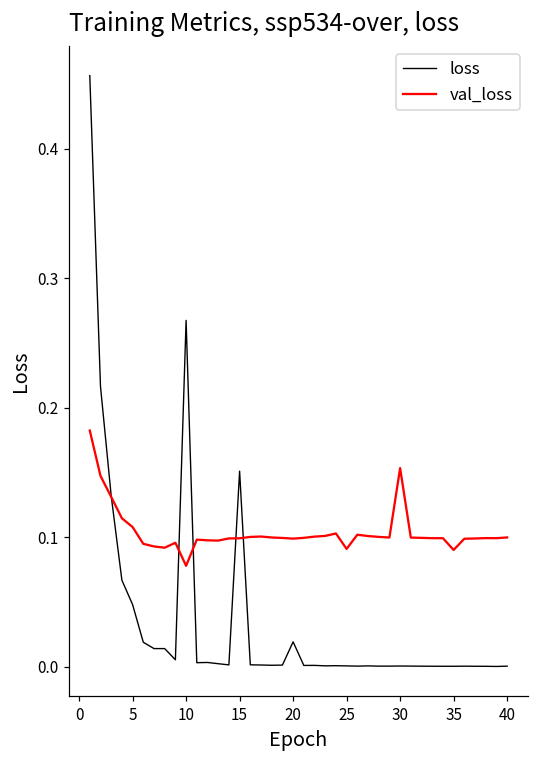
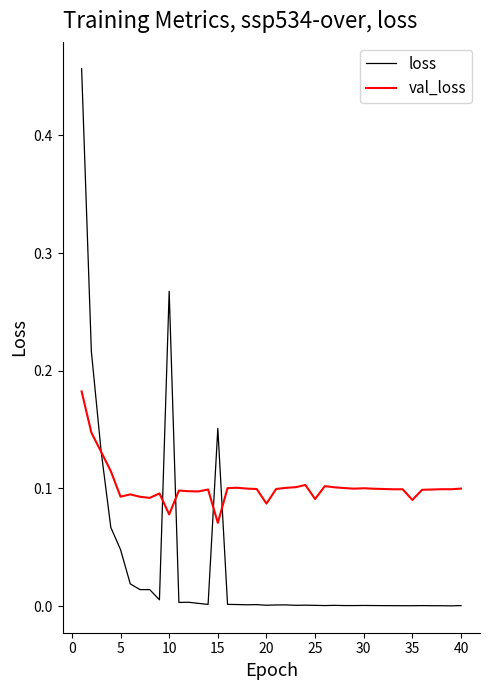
  {
    "loss": {
      "5": 0.048,
      "10": 0.267,
      "15": 0.151,
-     "20": 0.019,
+     "20": 0.001,
      "25": 0.001,
      "30": 0.001,
      "35": 0.000,
      "40": 0.000
    },
    "val_loss": {
-     "5": 0.108,
+     "5": 0.093,
      "10": 0.078,
-     "15": 0.099,
-     "20": 0.099,
+     "15": 0.071,
+     "20": 0.087,
      "25": 0.091,
-     "30": 0.153,
+     "30": 0.100,
      "35": 0.090,
      "40": 0.100
    }
  }
